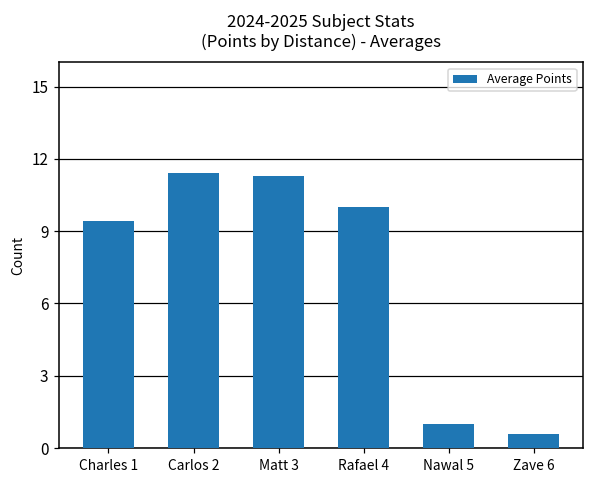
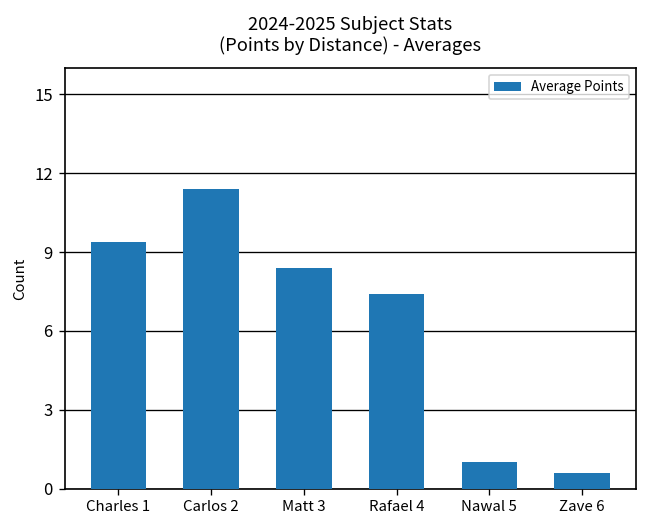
  {
    "Charles 1": 9.4,
    "Carlos 2": 11.4,
-   "Matt 3": 11.3,
-   "Rafael 4": 10.0,
+   "Matt 3": 8.4,
+   "Rafael 4": 7.4,
    "Nawal 5": 1.0,
    "Zave 6": 0.6
  }
